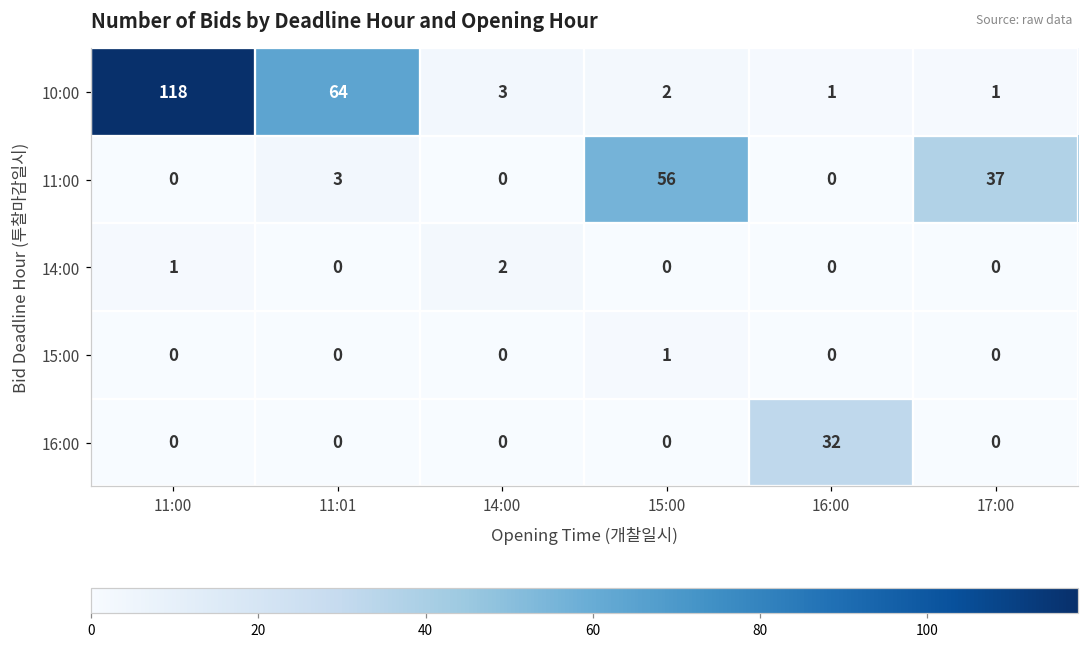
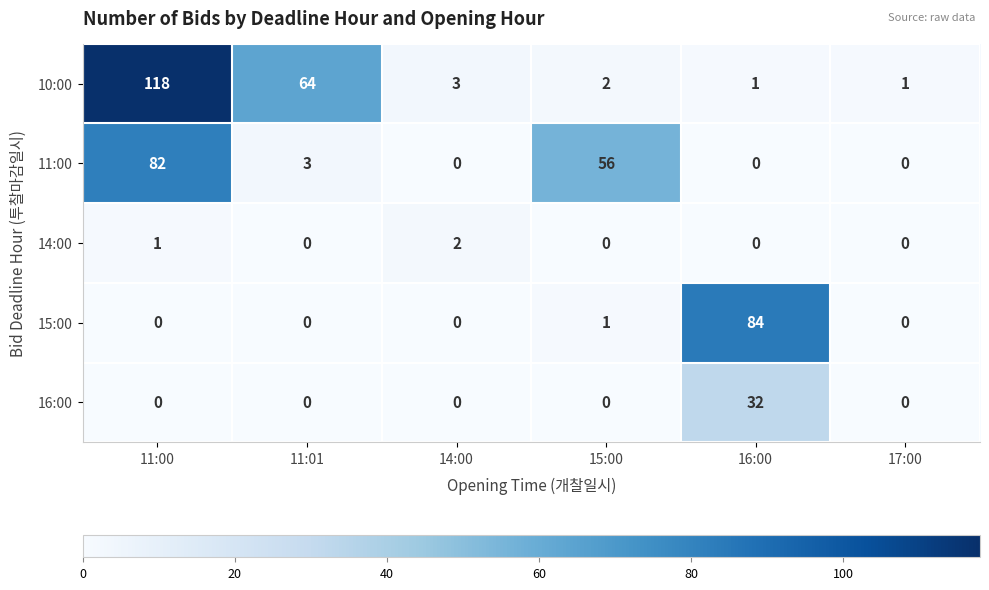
  {
    "10:00": {
      "11:00": 118,
      "11:01": 64,
      "14:00": 3,
      "15:00": 2,
      "16:00": 1,
      "17:00": 1
    },
    "11:00": {
-     "11:00": 0,
+     "11:00": 82,
      "11:01": 3,
      "14:00": 0,
      "15:00": 56,
      "16:00": 0,
-     "17:00": 37
+     "17:00": 0
    },
    "14:00": {
      "11:00": 1,
      "11:01": 0,
      "14:00": 2,
      "15:00": 0,
      "16:00": 0,
      "17:00": 0
    },
    "15:00": {
      "11:00": 0,
      "11:01": 0,
      "14:00": 0,
      "15:00": 1,
-     "16:00": 0,
+     "16:00": 84,
      "17:00": 0
    },
    "16:00": {
      "11:00": 0,
      "11:01": 0,
      "14:00": 0,
      "15:00": 0,
      "16:00": 32,
      "17:00": 0
    }
  }
